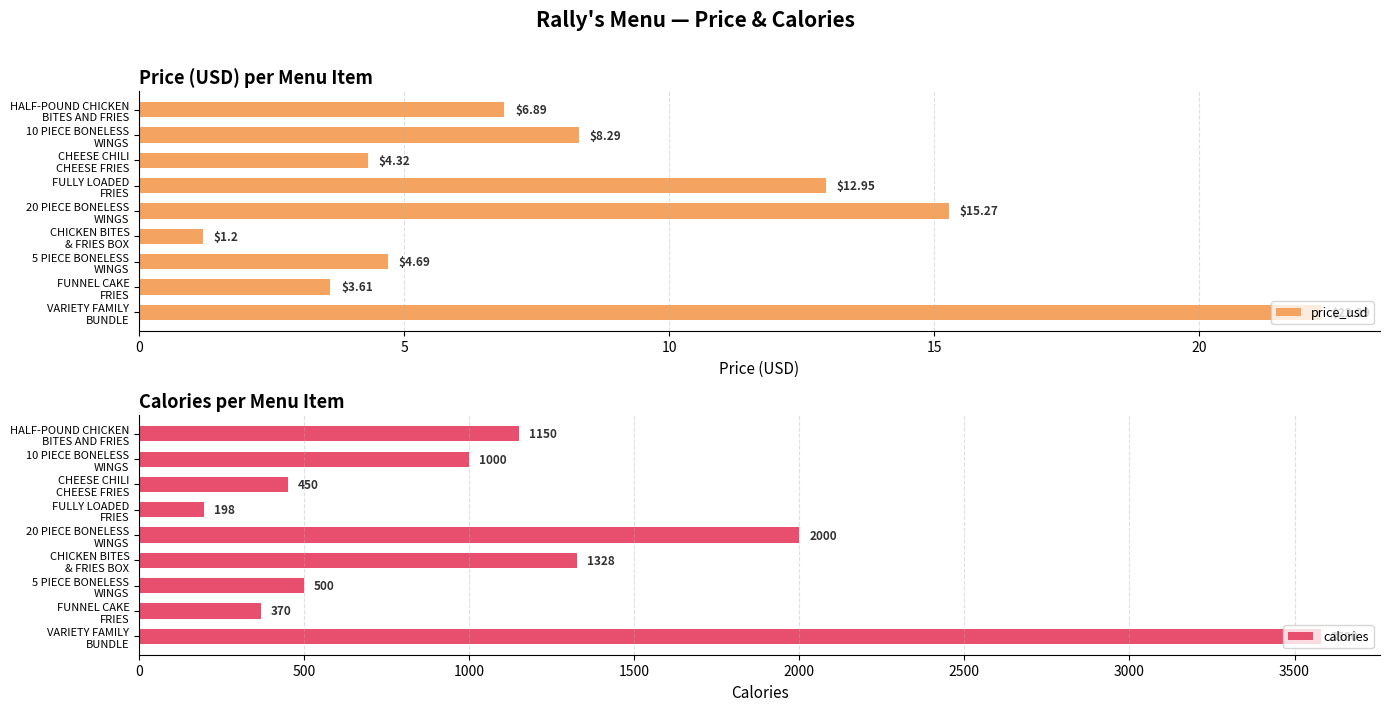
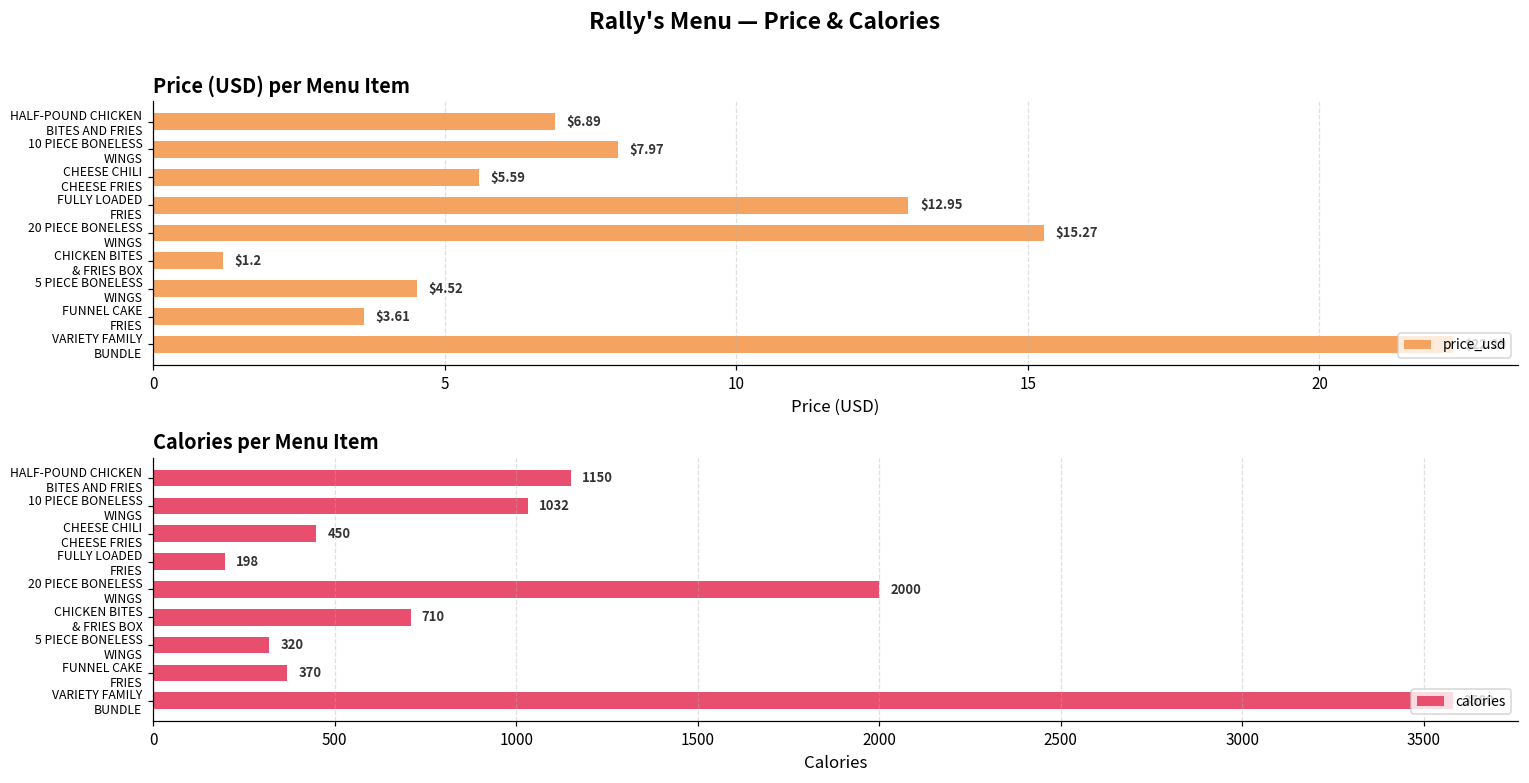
  {
    "Price (USD) per Menu Item": {
      "HALF-POUND CHICKEN BITES AND FRIES": "$6.89",
-     "10 PIECE BONELESS WINGS": "$8.29",
-     "CHEESE CHILI CHEESE FRIES": "$4.32",
+     "10 PIECE BONELESS WINGS": "$7.97",
+     "CHEESE CHILI CHEESE FRIES": "$5.59",
      "FULLY LOADED FRIES": "$12.95",
      "20 PIECE BONELESS WINGS": "$15.27",
      "CHICKEN BITES & FRIES BOX": "$1.2",
-     "5 PIECE BONELESS WINGS": "$4.69",
+     "5 PIECE BONELESS WINGS": "$4.52",
      "FUNNEL CAKE FRIES": "$3.61"
    },
    "Calories per Menu Item": {
      "HALF-POUND CHICKEN BITES AND FRIES": "1150",
-     "10 PIECE BONELESS WINGS": "1000",
+     "10 PIECE BONELESS WINGS": "1032",
      "CHEESE CHILI CHEESE FRIES": "450",
      "FULLY LOADED FRIES": "198",
      "20 PIECE BONELESS WINGS": "2000",
-     "CHICKEN BITES & FRIES BOX": "1328",
-     "5 PIECE BONELESS WINGS": "500",
+     "CHICKEN BITES & FRIES BOX": "710",
+     "5 PIECE BONELESS WINGS": "320",
      "FUNNEL CAKE FRIES": "370"
    }
  }
